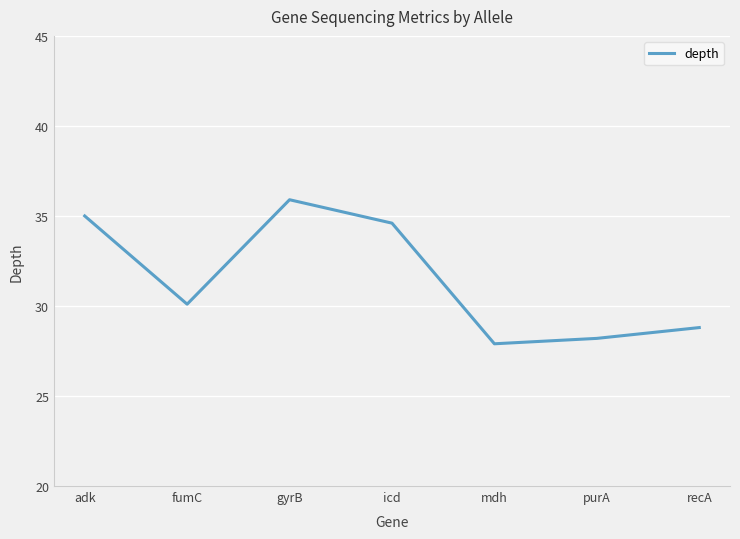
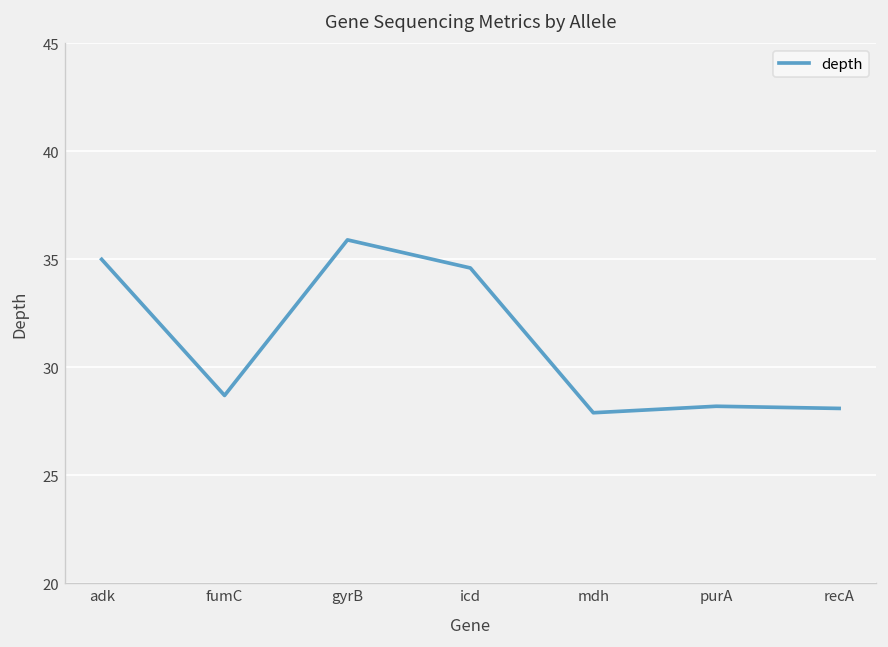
  {
    "adk": 35.0,
-   "fumC": 30.1,
+   "fumC": 28.7,
    "gyrB": 35.9,
    "icd": 34.6,
    "mdh": 27.9,
    "purA": 28.2,
-   "recA": 28.8
+   "recA": 28.1
  }
